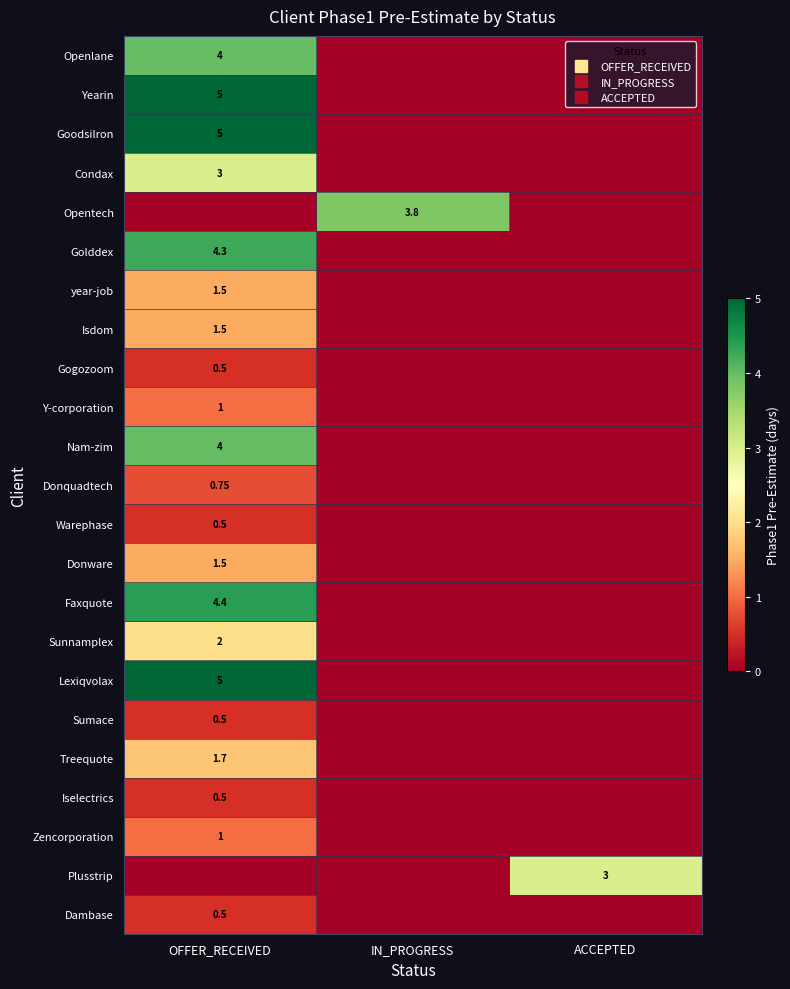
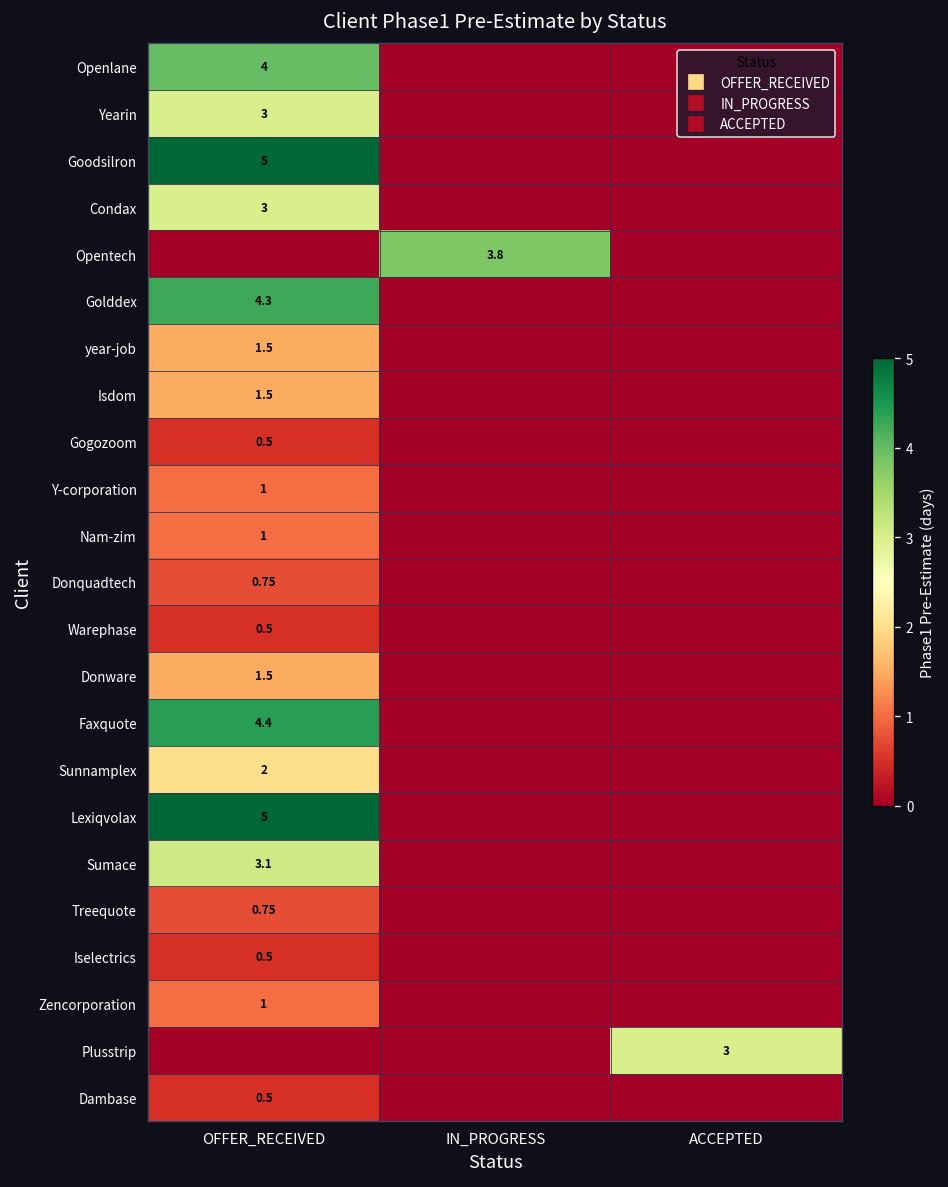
  {
    "Openlane": {
      "OFFER_RECEIVED": 4
    },
    "Yearin": {
-     "OFFER_RECEIVED": 5
+     "OFFER_RECEIVED": 3
    },
    "Goodsilron": {
      "OFFER_RECEIVED": 5
    },
    "Condax": {
      "OFFER_RECEIVED": 3
    },
    "Opentech": {
      "IN_PROGRESS": 3.8
    },
    "Golddex": {
      "OFFER_RECEIVED": 4.3
    },
    "year-job": {
      "OFFER_RECEIVED": 1.5
    },
    "Isdom": {
      "OFFER_RECEIVED": 1.5
    },
    "Gogozoom": {
      "OFFER_RECEIVED": 0.5
    },
    "Y-corporation": {
      "OFFER_RECEIVED": 1
    },
    "Nam-zim": {
-     "OFFER_RECEIVED": 4
+     "OFFER_RECEIVED": 1
    },
    "Donquadtech": {
      "OFFER_RECEIVED": 0.75
    },
    "Warephase": {
      "OFFER_RECEIVED": 0.5
    },
    "Donware": {
      "OFFER_RECEIVED": 1.5
    },
    "Faxquote": {
      "OFFER_RECEIVED": 4.4
    },
    "Sunnamplex": {
      "OFFER_RECEIVED": 2
    },
    "Lexiqvolax": {
      "OFFER_RECEIVED": 5
    },
    "Sumace": {
-     "OFFER_RECEIVED": 0.5
+     "OFFER_RECEIVED": 3.1
    },
    "Treequote": {
-     "OFFER_RECEIVED": 1.7
+     "OFFER_RECEIVED": 0.75
    },
    "Iselectrics": {
      "OFFER_RECEIVED": 0.5
    },
    "Zencorporation": {
      "OFFER_RECEIVED": 1
    },
    "Plusstrip": {
      "ACCEPTED": 3
    },
    "Dambase": {
      "OFFER_RECEIVED": 0.5
    }
  }
